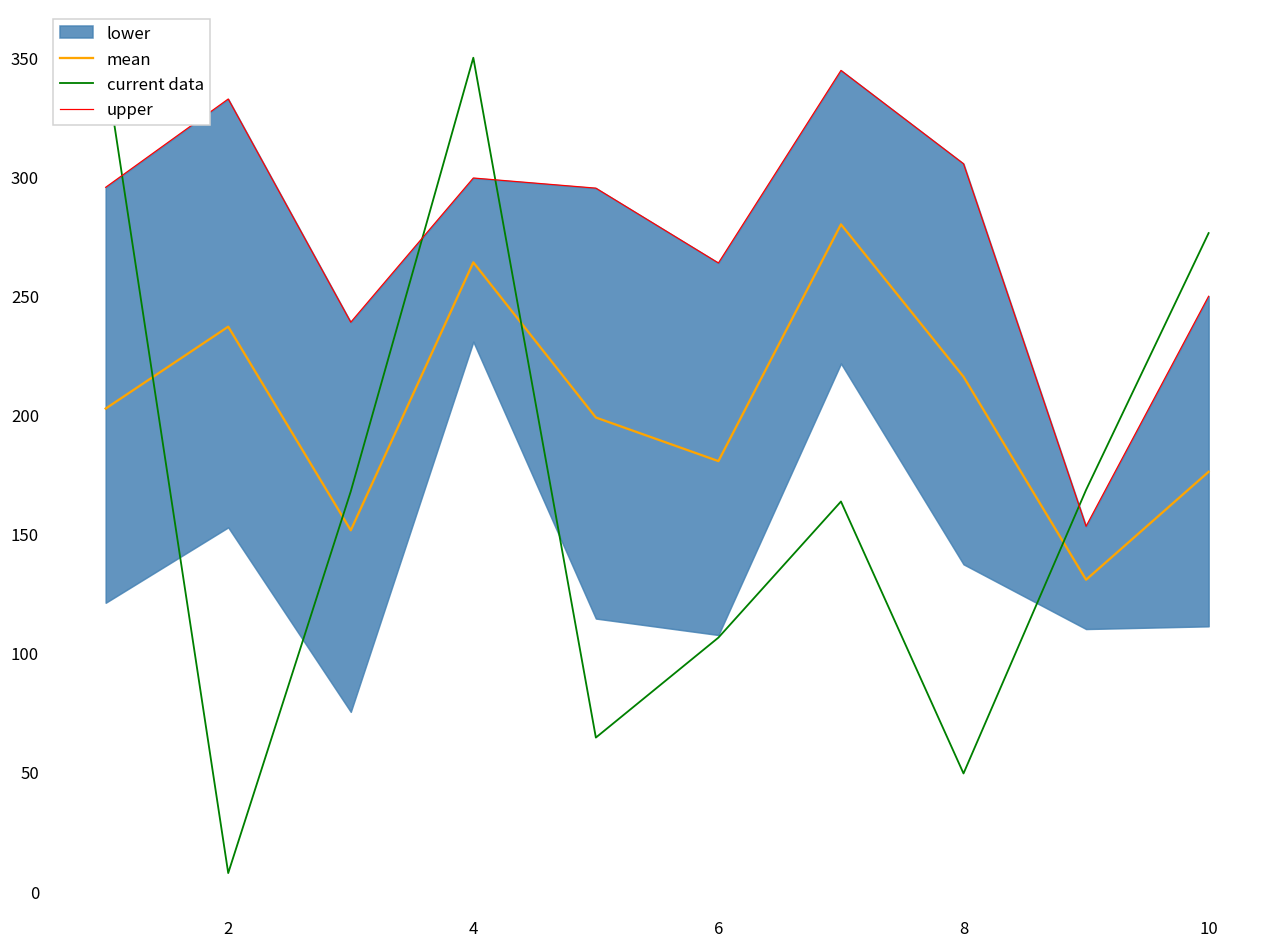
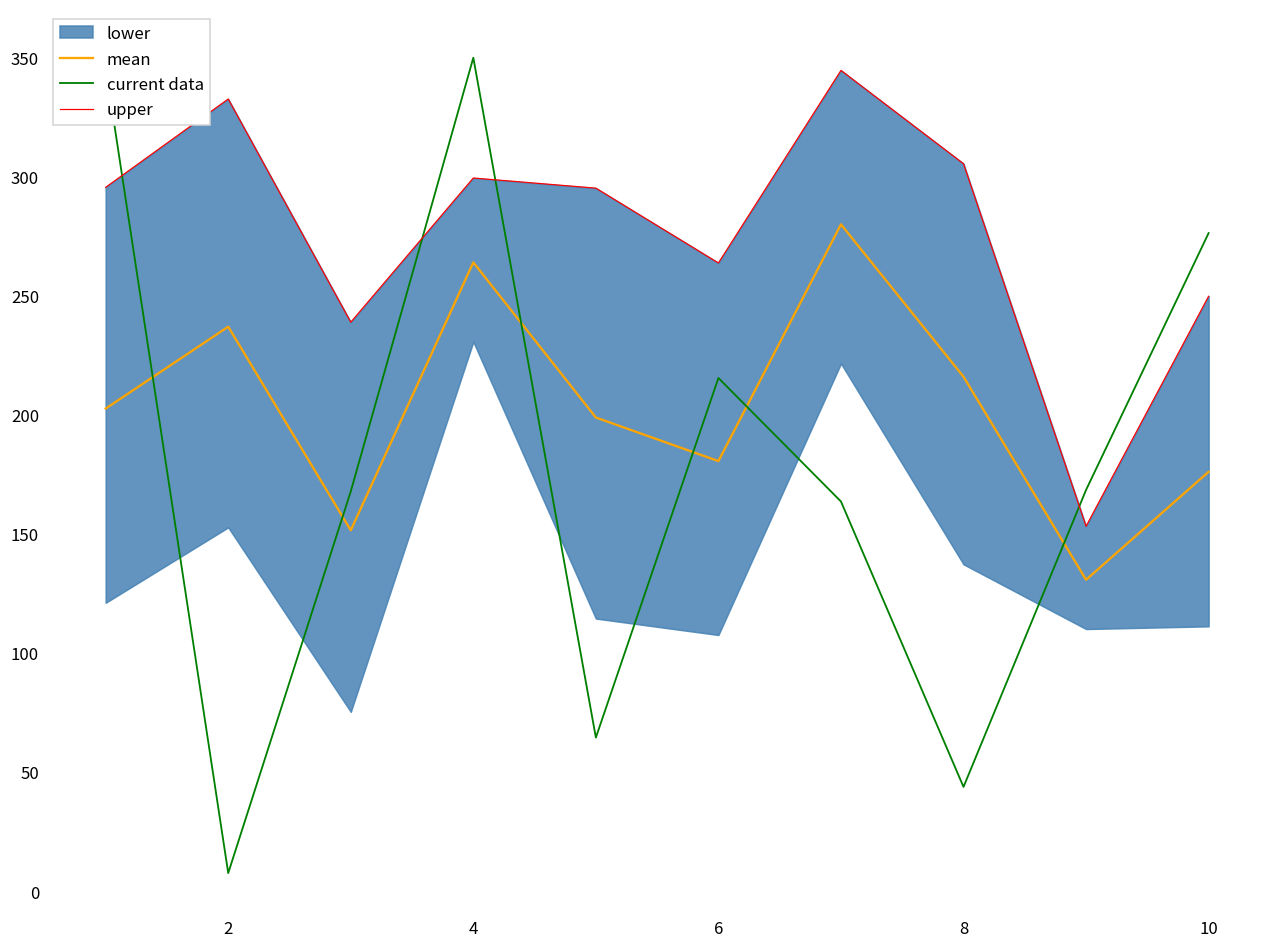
  {
    "mean": {
      "2": 237,
      "4": 264,
      "6": 181,
      "8": 216,
      "10": 176
    },
    "current data": {
      "2": 8,
      "4": 350,
-     "6": 106,
-     "8": 49,
+     "6": 216,
+     "8": 44,
      "10": 276
    },
    "lower": {
      "2": 333,
      "4": 299,
      "6": 264,
      "8": 305,
      "10": 250
    }
  }
